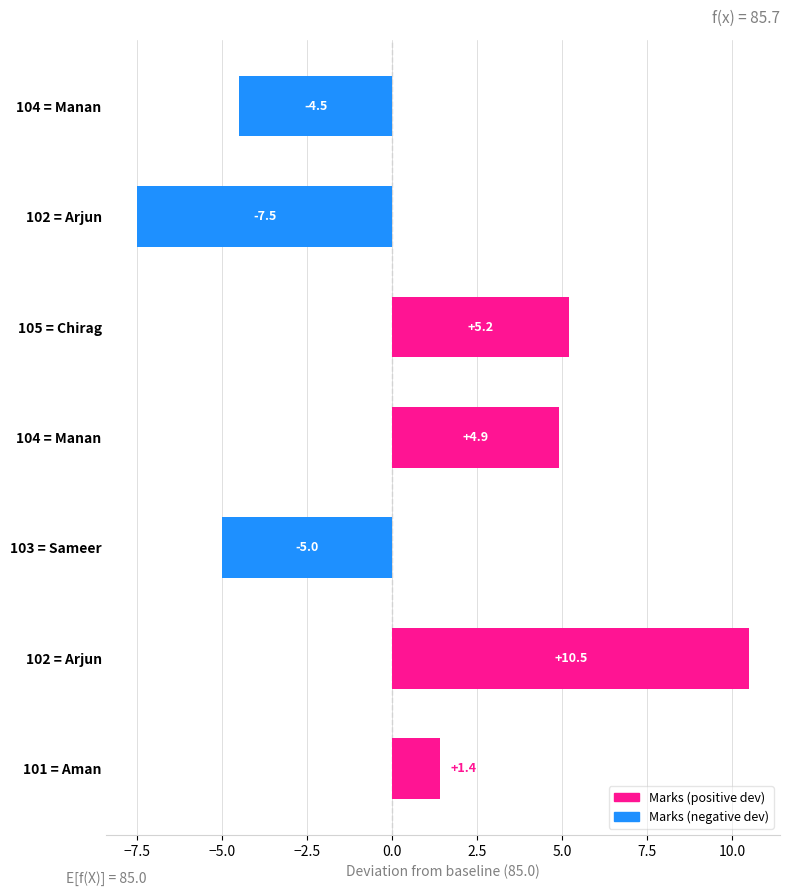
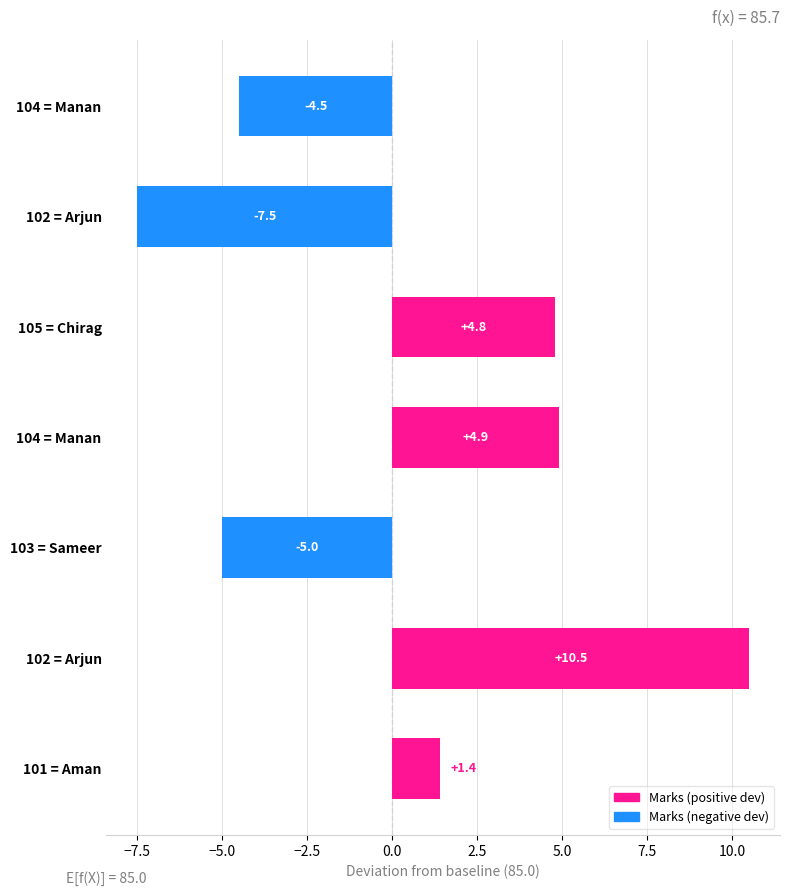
  {
-   "105 = Chirag": "+5.2",
+   "105 = Chirag": "+4.8",
    "103 = Sameer": "-5.0",
    "101 = Aman": "+1.4"
  }
